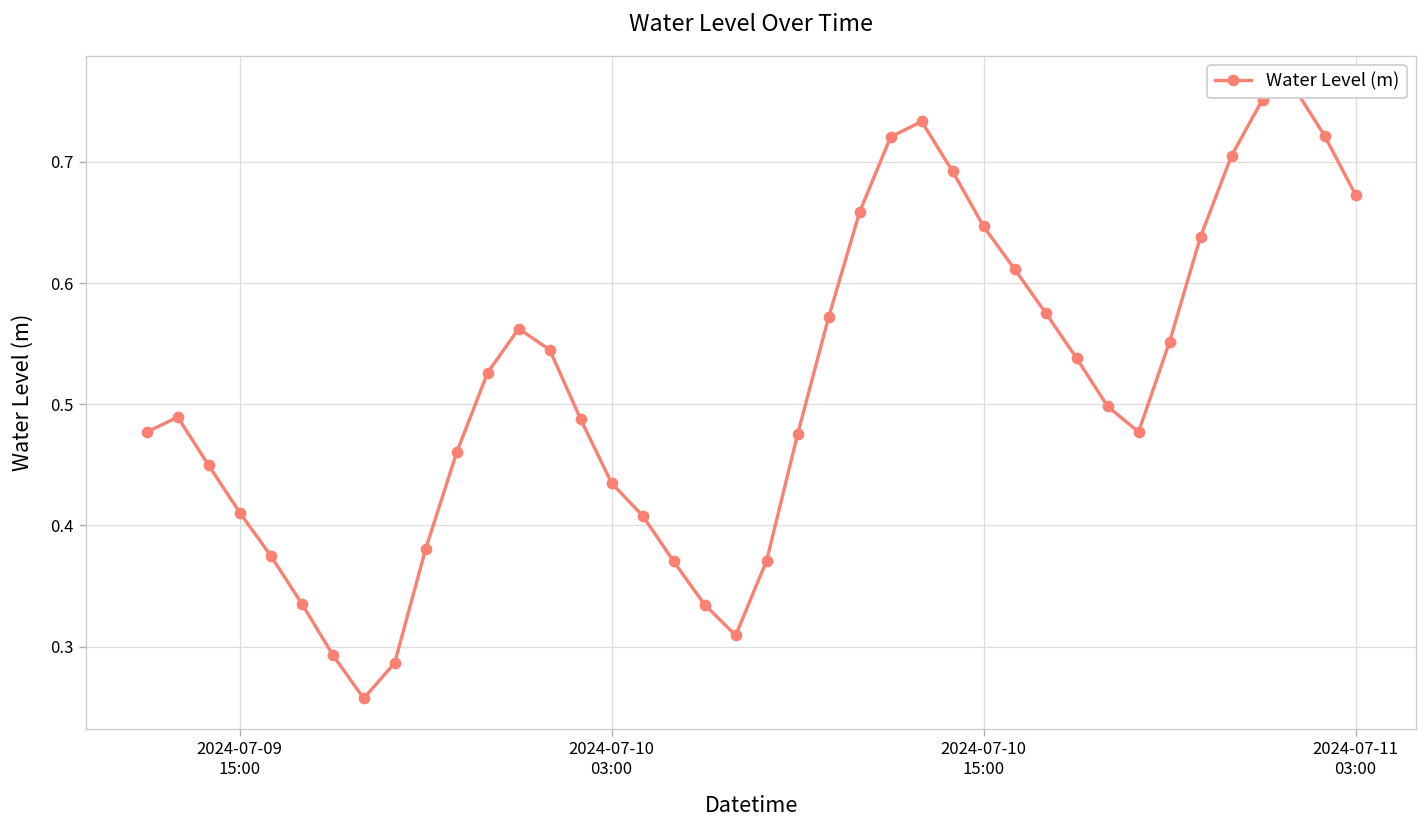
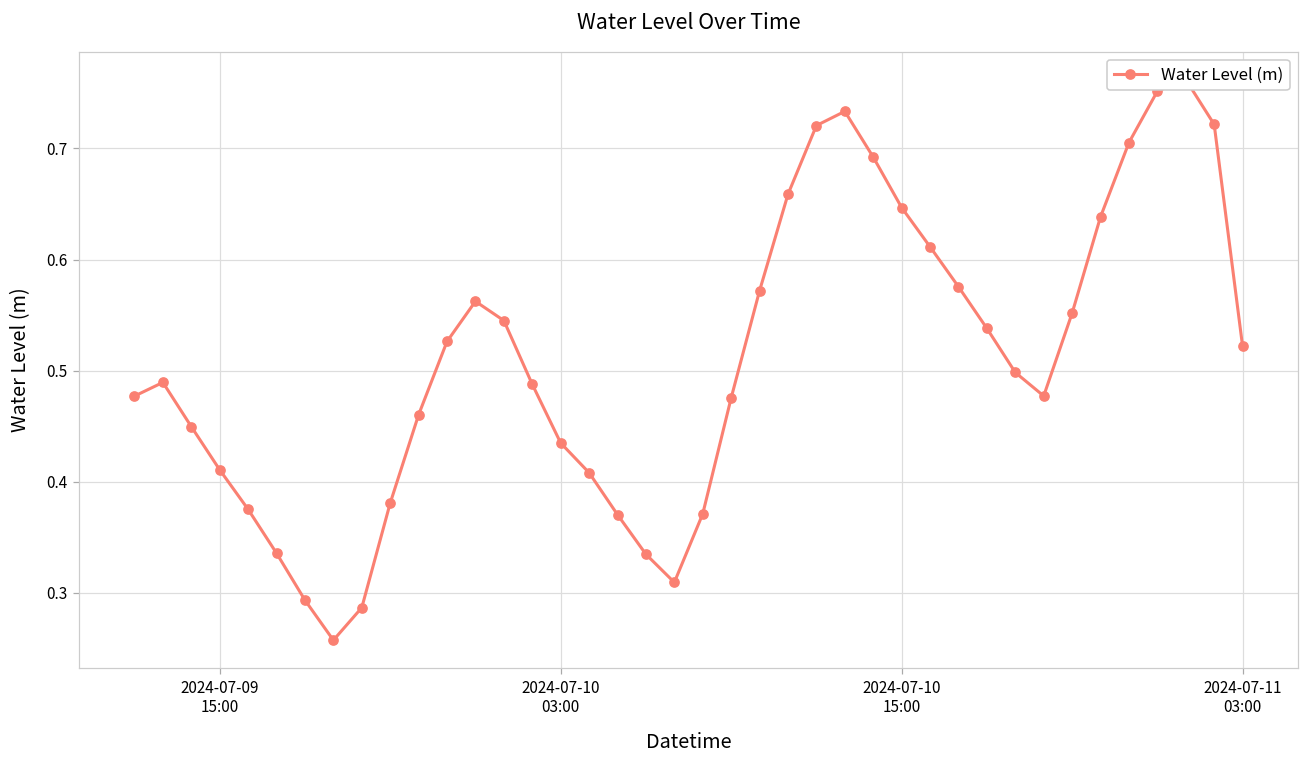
  {
    "2024-07-09 15:00": 0.411,
    "2024-07-10 03:00": 0.435,
    "2024-07-10 15:00": 0.647,
-   "2024-07-11 03:00": 0.673
+   "2024-07-11 03:00": 0.522
  }
